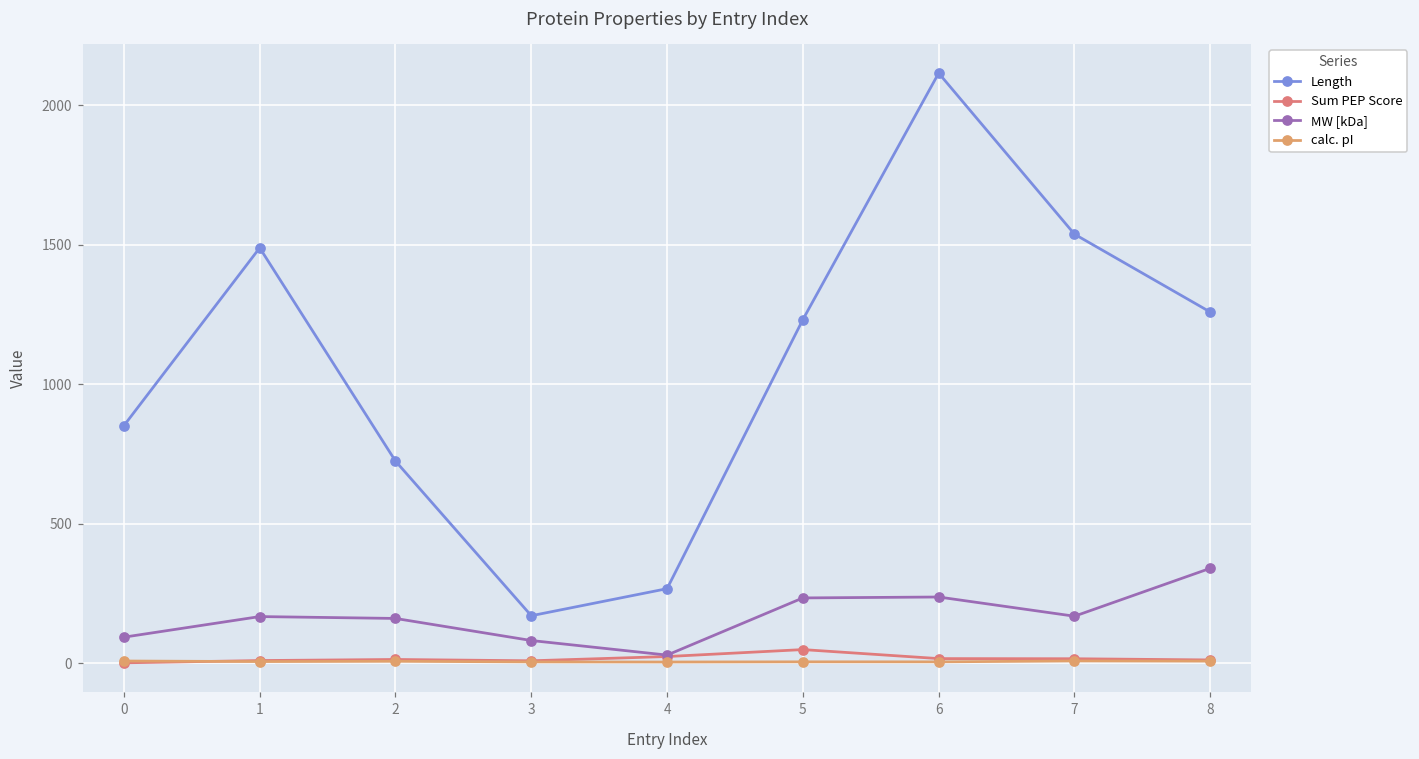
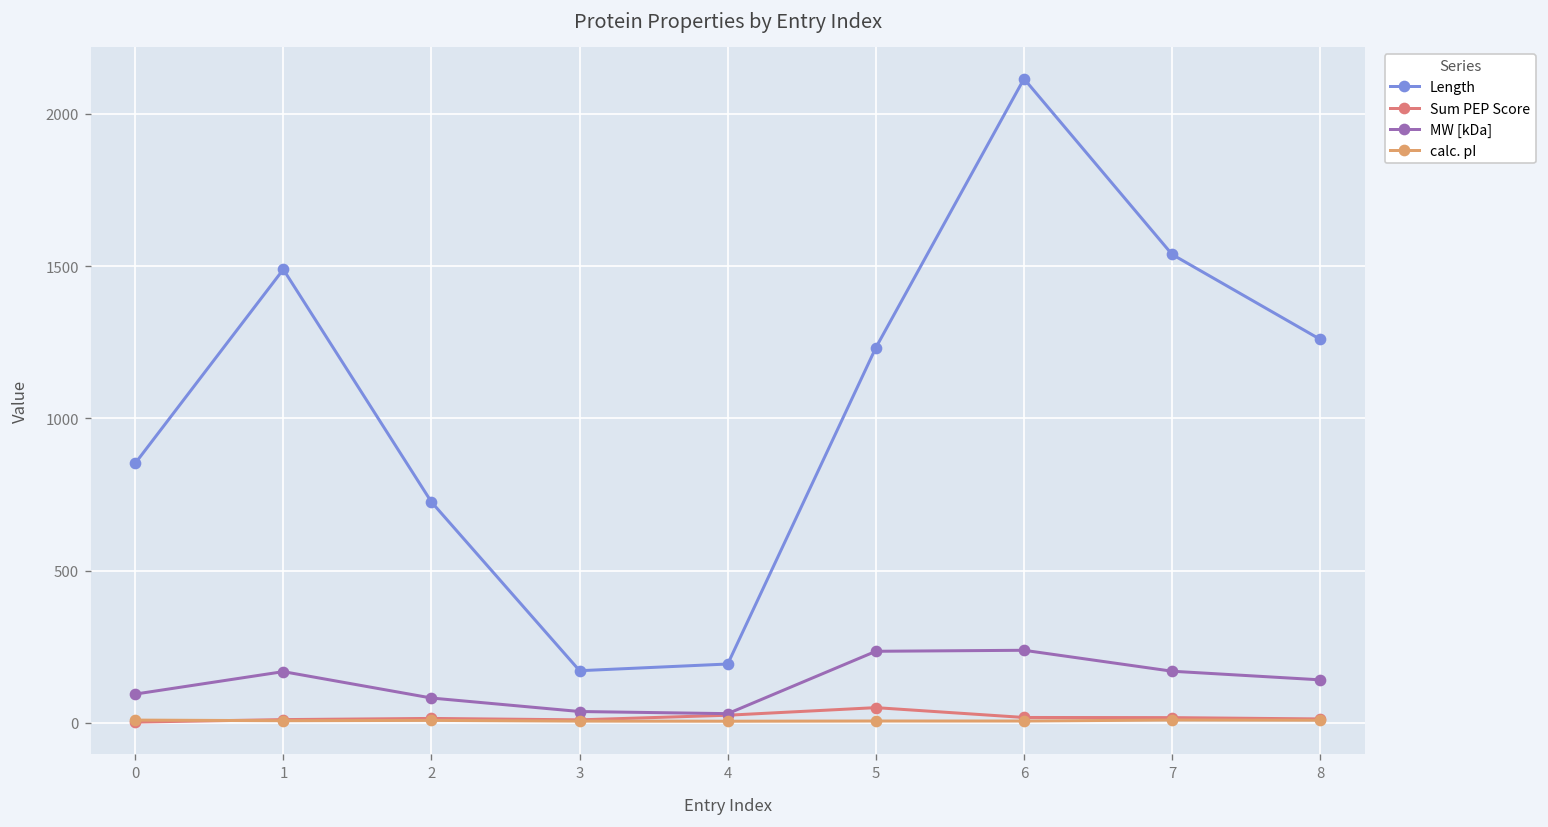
  {
    "Length": {
      "0": 850,
      "1": 1490,
      "2": 730,
      "3": 170,
-     "4": 270,
+     "4": 190,
      "5": 1230,
      "6": 2120,
      "7": 1540,
      "8": 1260
    },
    "MW [kDa]": {
      "0": 90,
      "1": 170,
-     "2": 160,
-     "3": 80,
+     "2": 80,
+     "3": 40,
      "5": 230,
      "6": 240,
      "7": 170,
-     "8": 340
+     "8": 140
    }
  }
